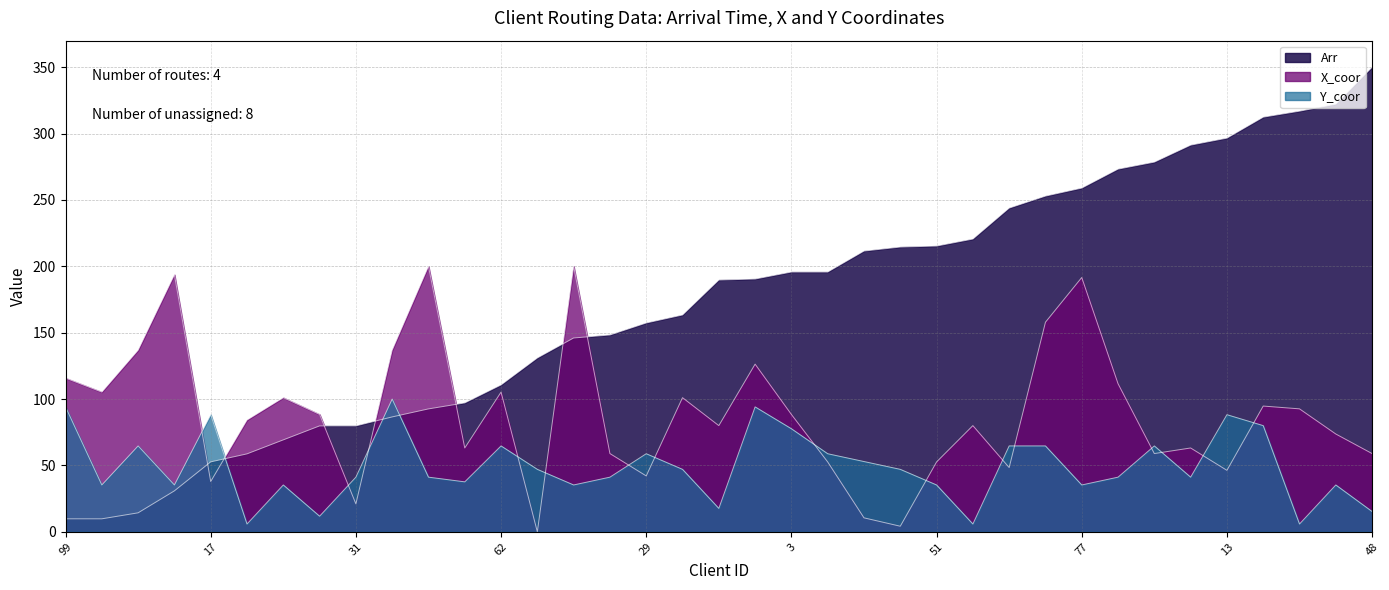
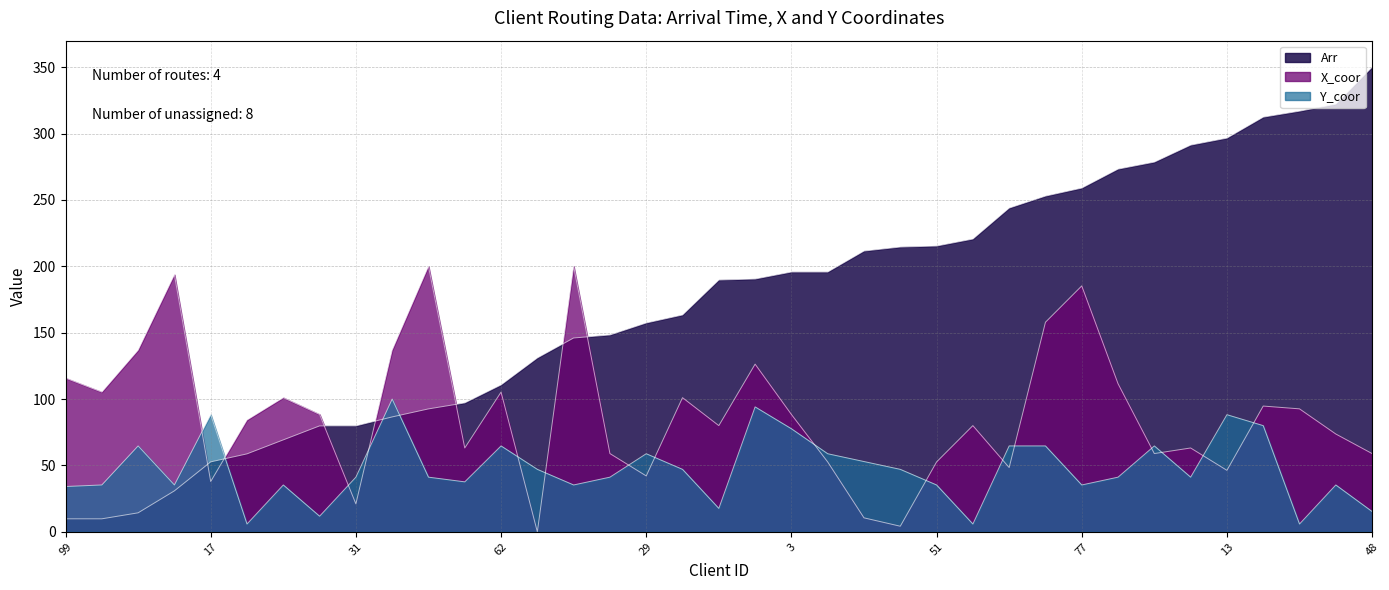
  {
    "Arr": {
      "99": 10,
      "62": 111,
      "51": 215,
      "77": 259,
      "48": 350
    },
    "X_coor": {
      "99": 116,
      "62": 105,
      "51": 53,
-     "77": 192,
+     "77": 185,
      "48": 59
    },
    "Y_coor": {
-     "99": 94,
+     "99": 34,
      "62": 65,
      "51": 35,
      "77": 35,
      "48": 15
    }
  }
